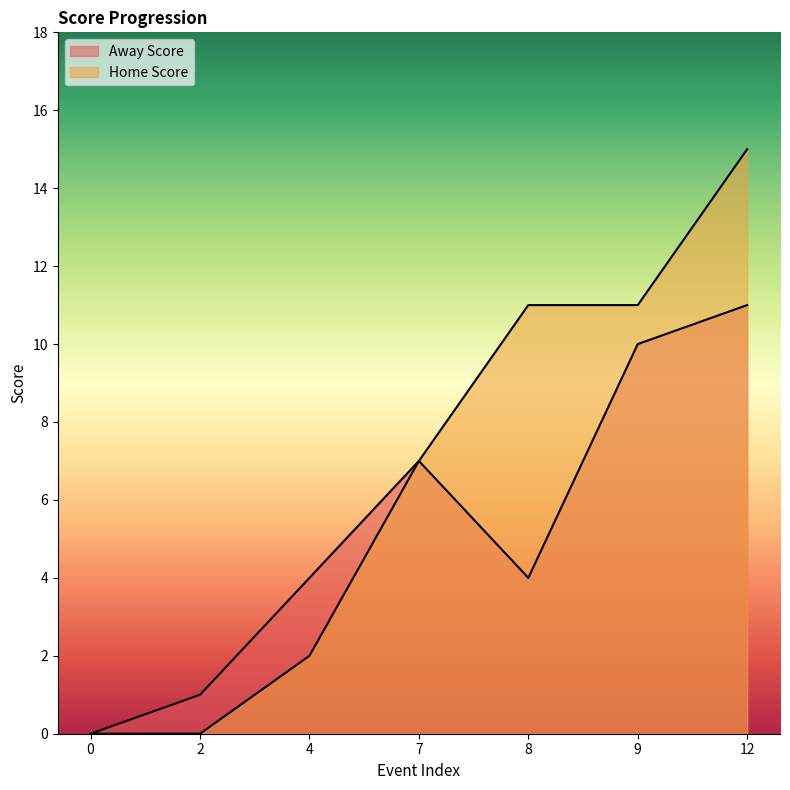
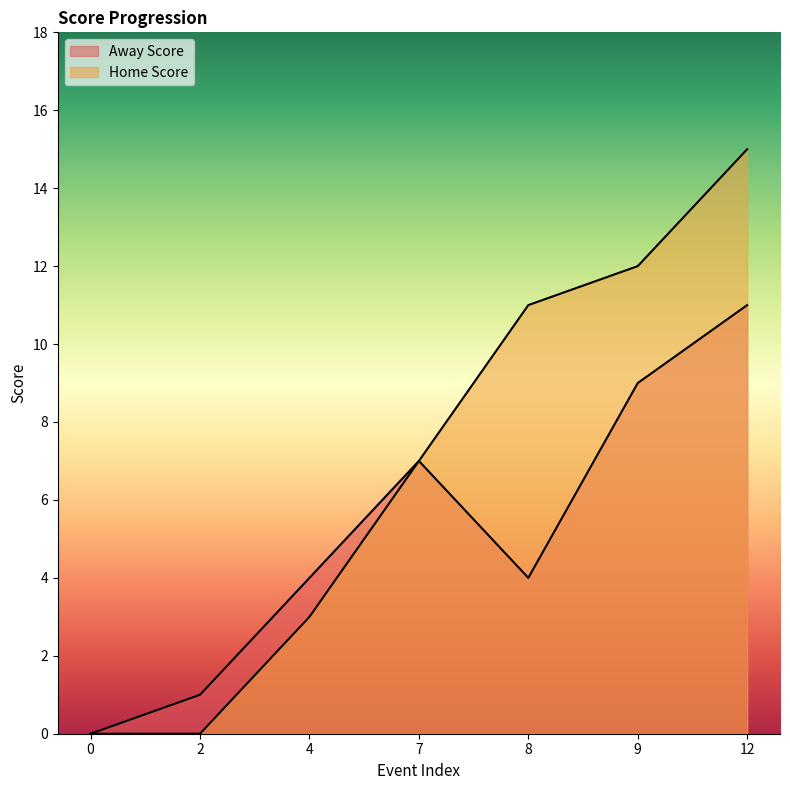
  {
    "Away Score": {
      "2": 1,
      "4": 4,
      "8": 4,
-     "9": 10,
+     "9": 9,
      "12": 11
    },
    "Home Score": {
      "2": 0,
-     "4": 2,
+     "4": 3,
      "8": 11,
-     "9": 11,
+     "9": 12,
      "12": 15
    }
  }
